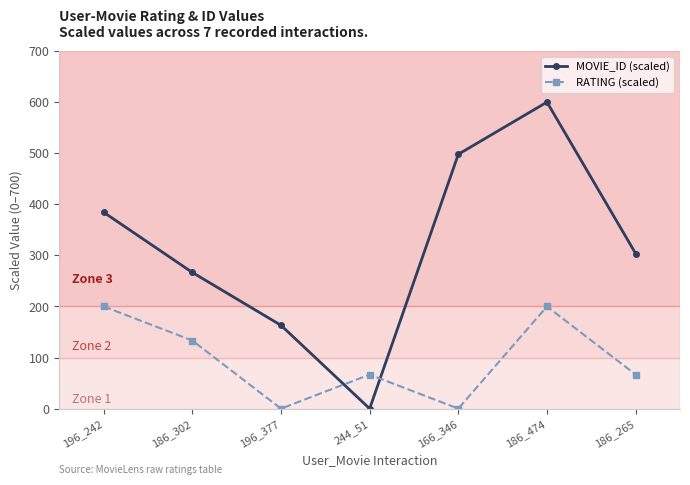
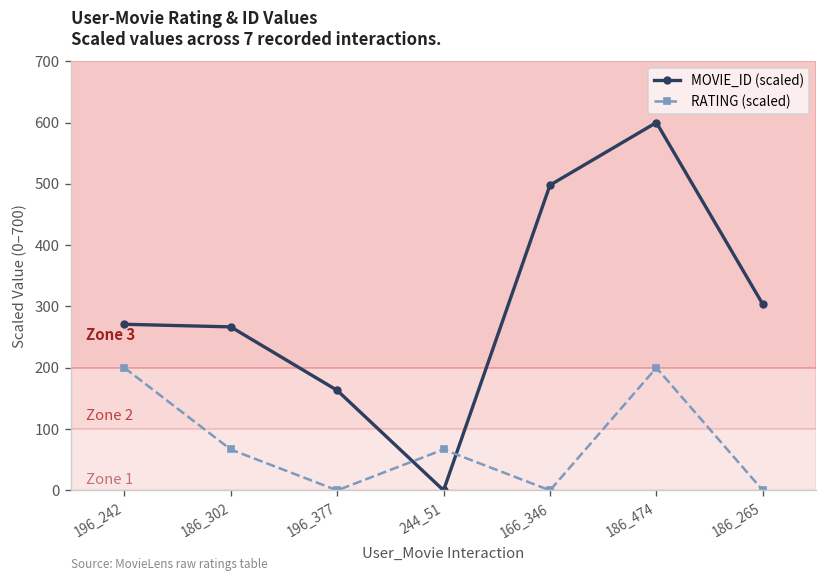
  {
    "MOVIE_ID (scaled)": {
-     "196_242": 380,
+     "196_242": 270,
      "186_302": 270,
      "196_377": 160,
      "244_51": 0,
      "166_346": 500,
      "186_474": 600,
      "186_265": 300
    },
    "RATING (scaled)": {
      "196_242": 200,
-     "186_302": 130,
+     "186_302": 70,
      "196_377": 0,
      "244_51": 70,
      "166_346": 0,
      "186_474": 200,
-     "186_265": 70
+     "186_265": 0
    }
  }
